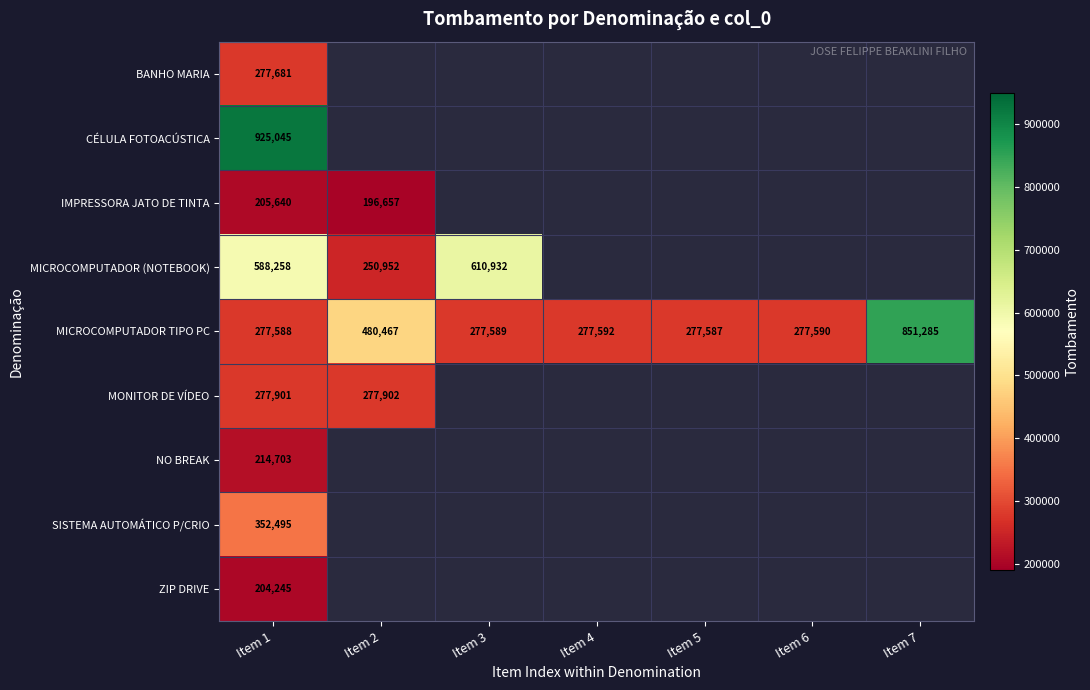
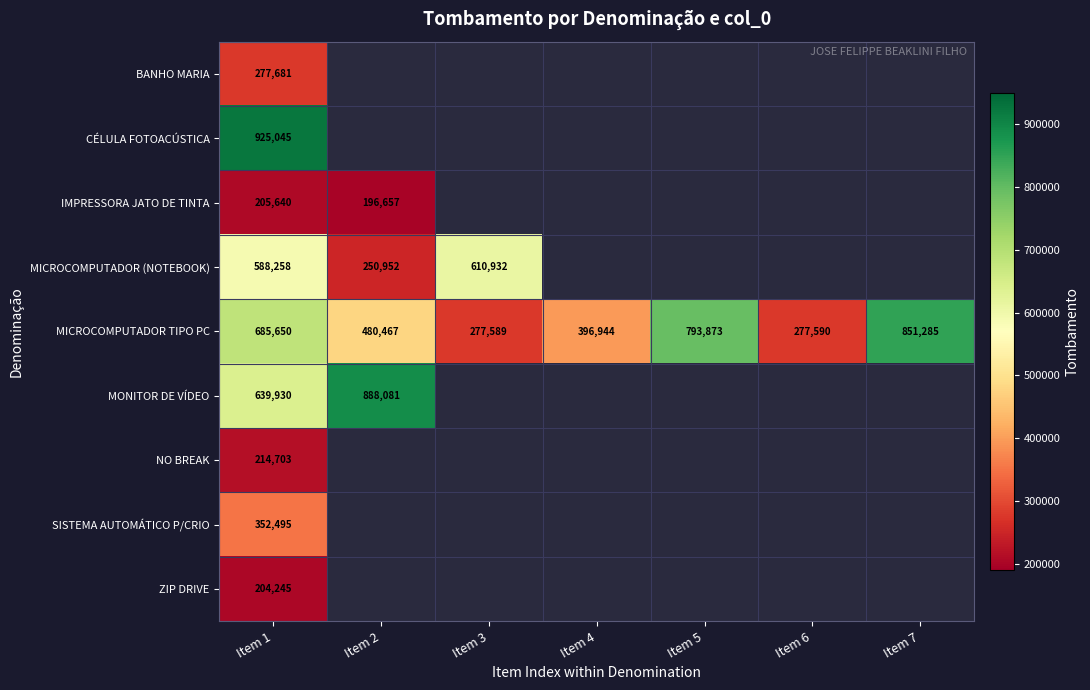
  {
    "BANHO MARIA": {
      "Item 1": "277,681"
    },
    "CÉLULA FOTOACÚSTICA": {
      "Item 1": "925,045"
    },
    "IMPRESSORA JATO DE TINTA": {
      "Item 1": "205,640",
      "Item 2": "196,657"
    },
    "MICROCOMPUTADOR (NOTEBOOK)": {
      "Item 1": "588,258",
      "Item 2": "250,952",
      "Item 3": "610,932"
    },
    "MICROCOMPUTADOR TIPO PC": {
-     "Item 1": "277,588",
+     "Item 1": "685,650",
      "Item 2": "480,467",
      "Item 3": "277,589",
-     "Item 4": "277,592",
-     "Item 5": "277,587",
+     "Item 4": "396,944",
+     "Item 5": "793,873",
      "Item 6": "277,590",
      "Item 7": "851,285"
    },
    "MONITOR DE VÍDEO": {
-     "Item 1": "277,901",
-     "Item 2": "277,902"
+     "Item 1": "639,930",
+     "Item 2": "888,081"
    },
    "NO BREAK": {
      "Item 1": "214,703"
    },
    "SISTEMA AUTOMÁTICO P/CRIO": {
      "Item 1": "352,495"
    },
    "ZIP DRIVE": {
      "Item 1": "204,245"
    }
  }
